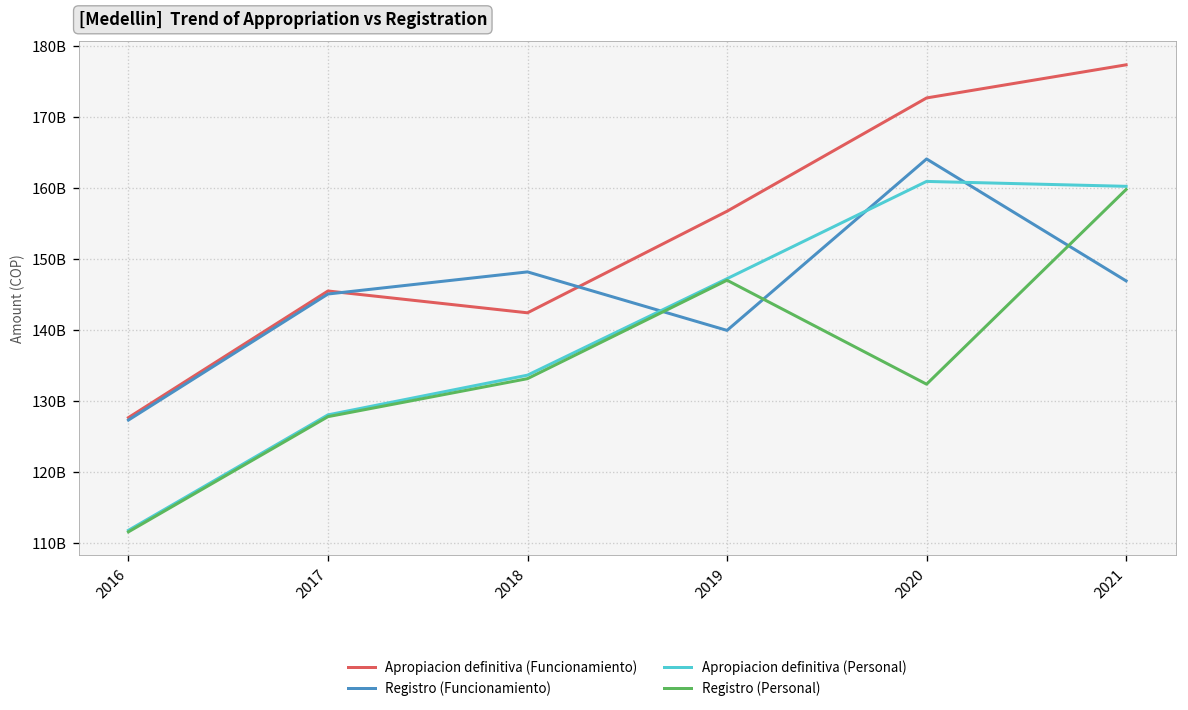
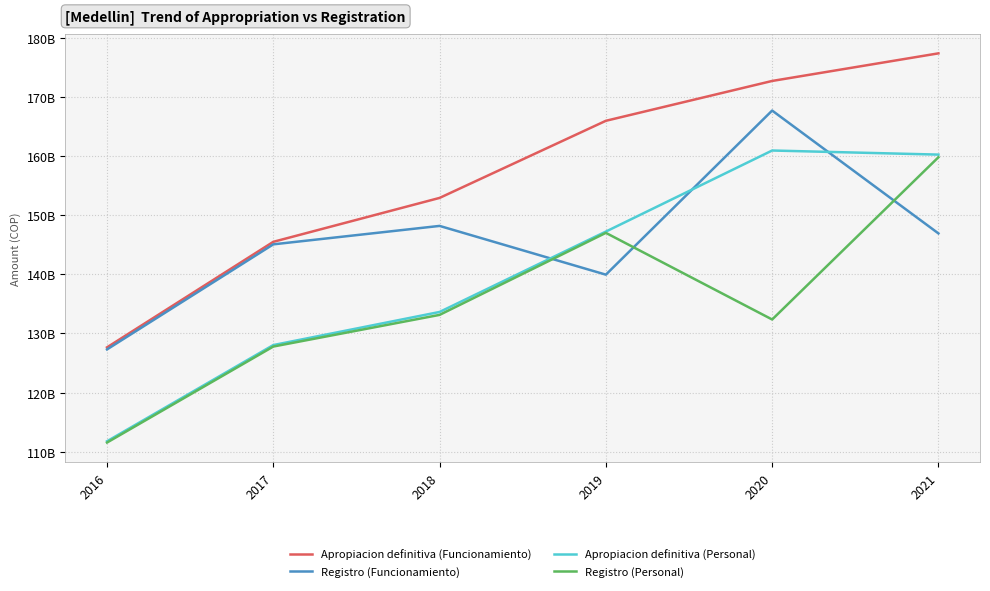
  {
    "Apropiacion definitiva (Funcionamiento)": {
-     "2018": 142000000000,
-     "2019": 157000000000,
+     "2018": 153000000000,
+     "2019": 166000000000,
      "2020": 173000000000,
      "2021": 177000000000
    },
    "Registro (Funcionamiento)": {
      "2018": 148000000000,
      "2019": 140000000000,
-     "2020": 164000000000,
+     "2020": 168000000000,
      "2021": 147000000000
    },
    "Apropiacion definitiva (Personal)": {
      "2018": 134000000000,
      "2020": 161000000000,
      "2021": 160000000000
    },
    "Registro (Personal)": {
      "2018": 133000000000,
      "2020": 132000000000,
      "2021": 160000000000
    }
  }
